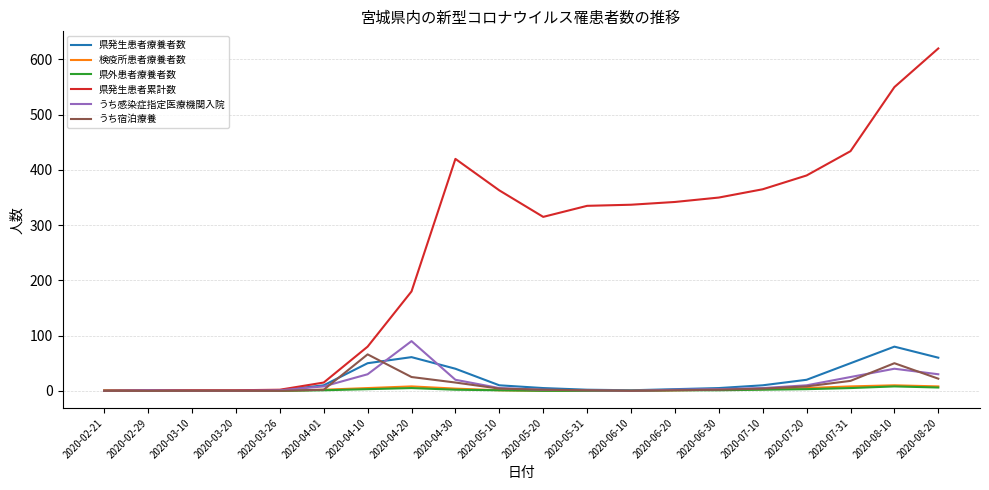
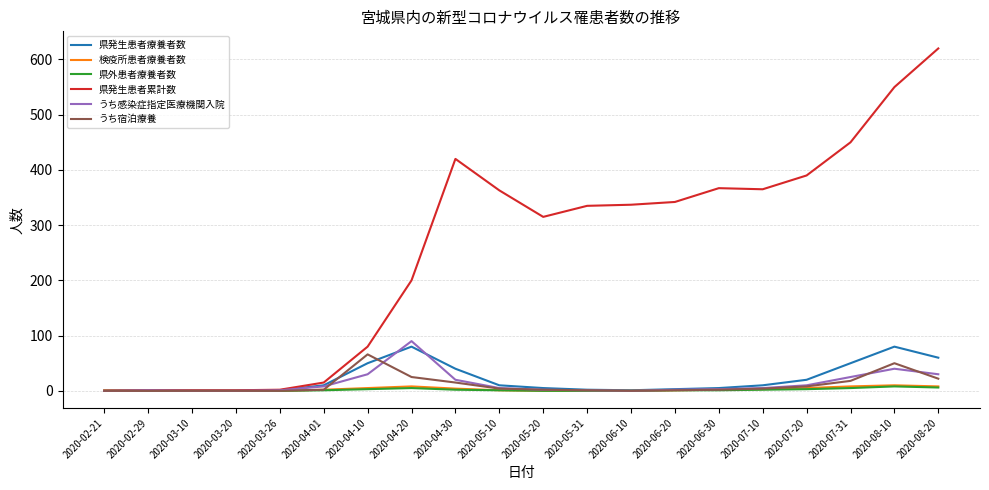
  {
    "県発生患者療養者数": {
      "2020-04-10": 50,
-     "2020-04-20": 60,
+     "2020-04-20": 80,
      "2020-04-30": 40,
      "2020-05-10": 10,
      "2020-07-10": 10,
      "2020-07-20": 20,
      "2020-07-31": 50,
      "2020-08-10": 80,
      "2020-08-20": 60
    },
    "県発生患者累計数": {
      "2020-04-01": 20,
      "2020-04-10": 80,
-     "2020-04-20": 180,
+     "2020-04-20": 200,
      "2020-04-30": 420,
      "2020-05-10": 360,
      "2020-05-20": 320,
      "2020-05-31": 340,
      "2020-06-10": 340,
      "2020-06-20": 340,
-     "2020-06-30": 350,
+     "2020-06-30": 370,
      "2020-07-10": 370,
      "2020-07-20": 390,
-     "2020-07-31": 430,
+     "2020-07-31": 450,
      "2020-08-10": 550,
      "2020-08-20": 620
    },
    "うち感染症指定医療機関入院": {
      "2020-04-10": 30,
      "2020-04-20": 90,
      "2020-04-30": 20,
      "2020-07-31": 30,
      "2020-08-10": 40,
      "2020-08-20": 30
    },
    "うち宿泊療養": {
      "2020-04-10": 70,
      "2020-04-20": 30,
      "2020-04-30": 20,
      "2020-07-31": 20,
      "2020-08-10": 50,
      "2020-08-20": 20
    }
  }
